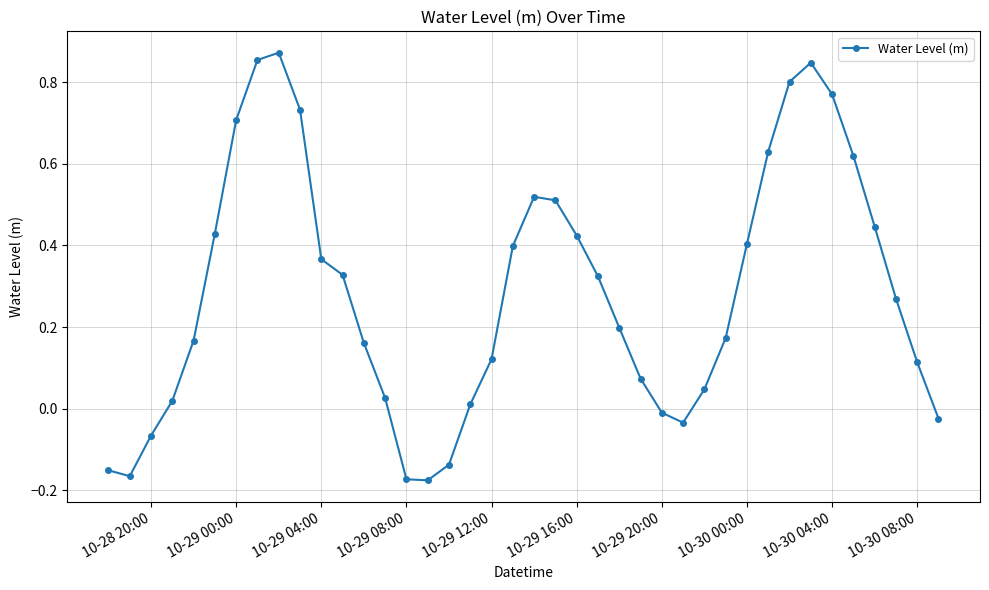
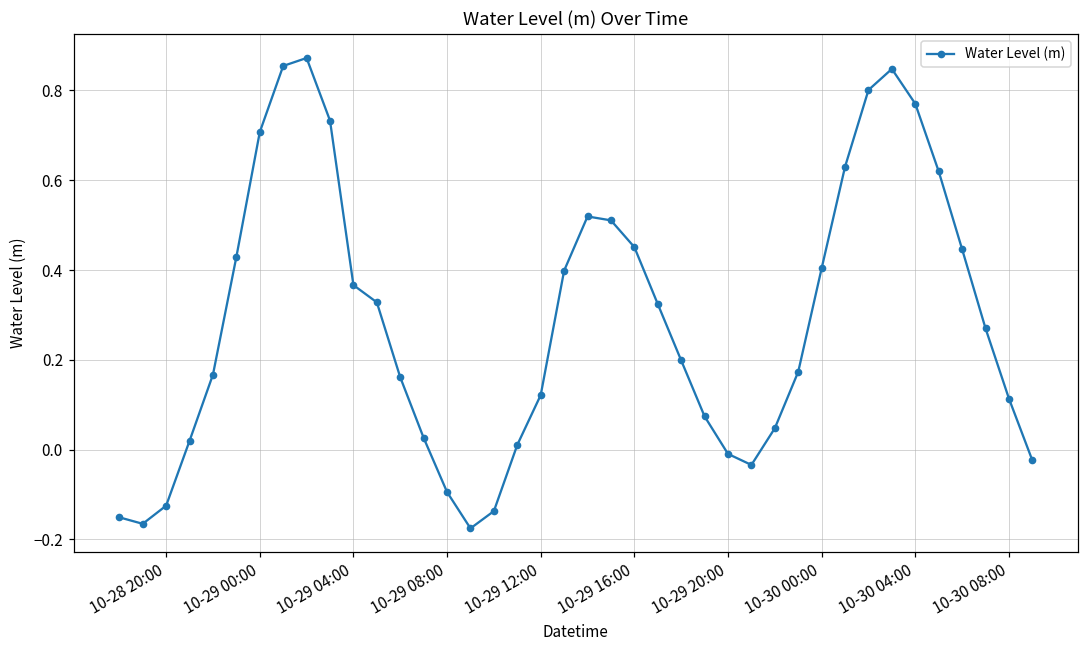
  {
-   "10-28 20:00": -0.07,
+   "10-28 20:00": -0.13,
    "10-29 00:00": 0.71,
    "10-29 04:00": 0.37,
-   "10-29 08:00": -0.17,
+   "10-29 08:00": -0.09,
    "10-29 12:00": 0.12,
-   "10-29 16:00": 0.42,
+   "10-29 16:00": 0.45,
    "10-29 20:00": -0.01,
    "10-30 00:00": 0.40,
    "10-30 04:00": 0.77,
    "10-30 08:00": 0.11
  }
